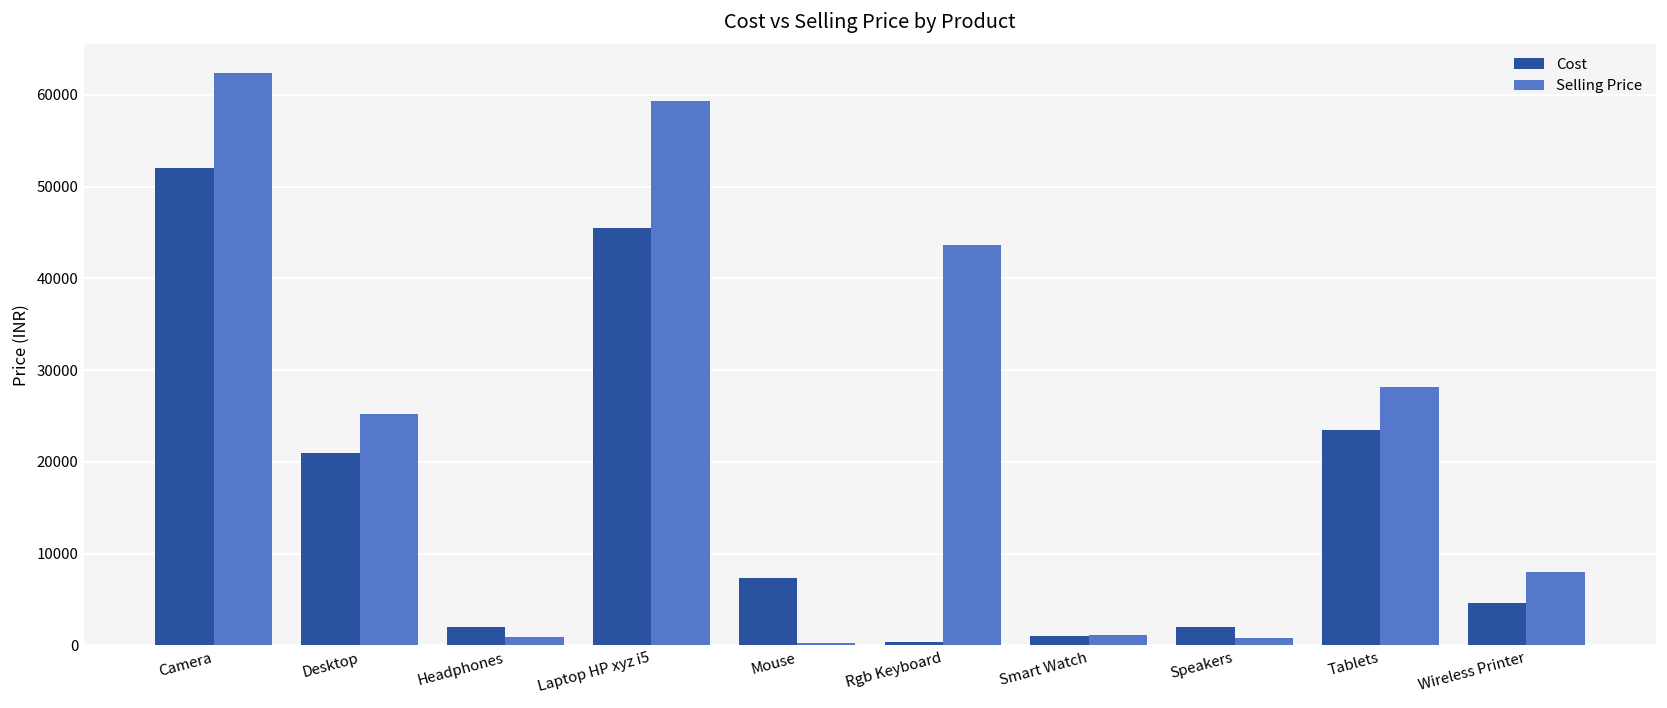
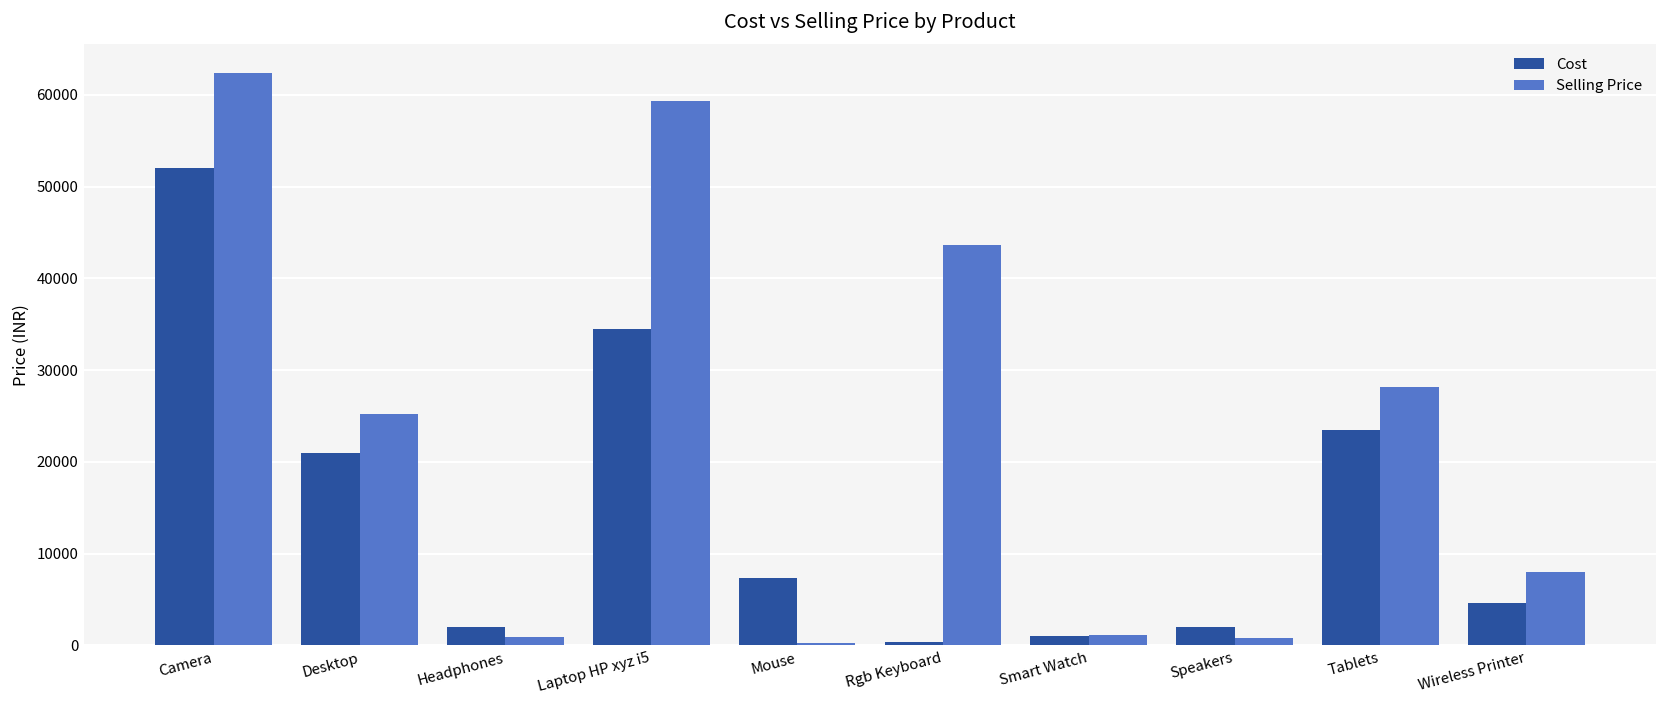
  {
    "Cost": {
      "Camera": 52000,
      "Desktop": 21000,
      "Headphones": 2000,
-     "Laptop HP xyz i5": 45000,
+     "Laptop HP xyz i5": 35000,
      "Mouse": 7000,
      "Rgb Keyboard": 0,
      "Smart Watch": 1000,
      "Speakers": 2000,
      "Tablets": 24000,
      "Wireless Printer": 5000
    },
    "Selling Price": {
      "Camera": 62000,
      "Desktop": 25000,
      "Headphones": 1000,
      "Laptop HP xyz i5": 59000,
      "Rgb Keyboard": 44000,
      "Smart Watch": 1000,
      "Speakers": 1000,
      "Tablets": 28000,
      "Wireless Printer": 8000
    }
  }
